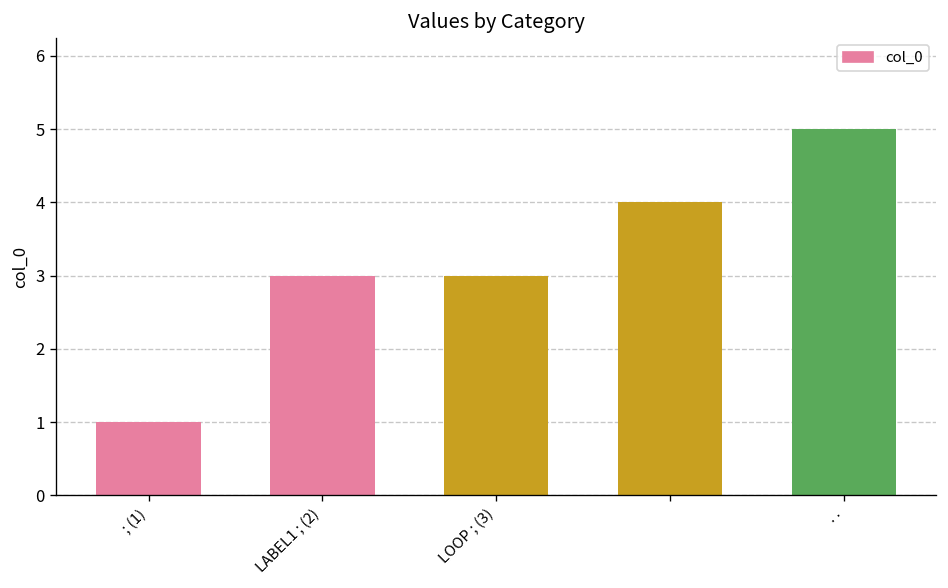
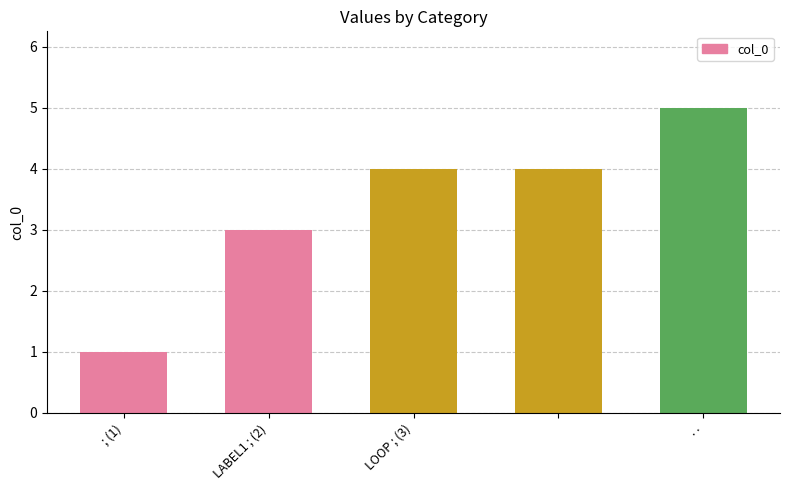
  {
    "; (1)": 1,
    "LABEL1 ; (2)": 3,
-   "LOOP ; (3)": 3,
+   "LOOP ; (3)": 4,
    ". .": 5
  }
